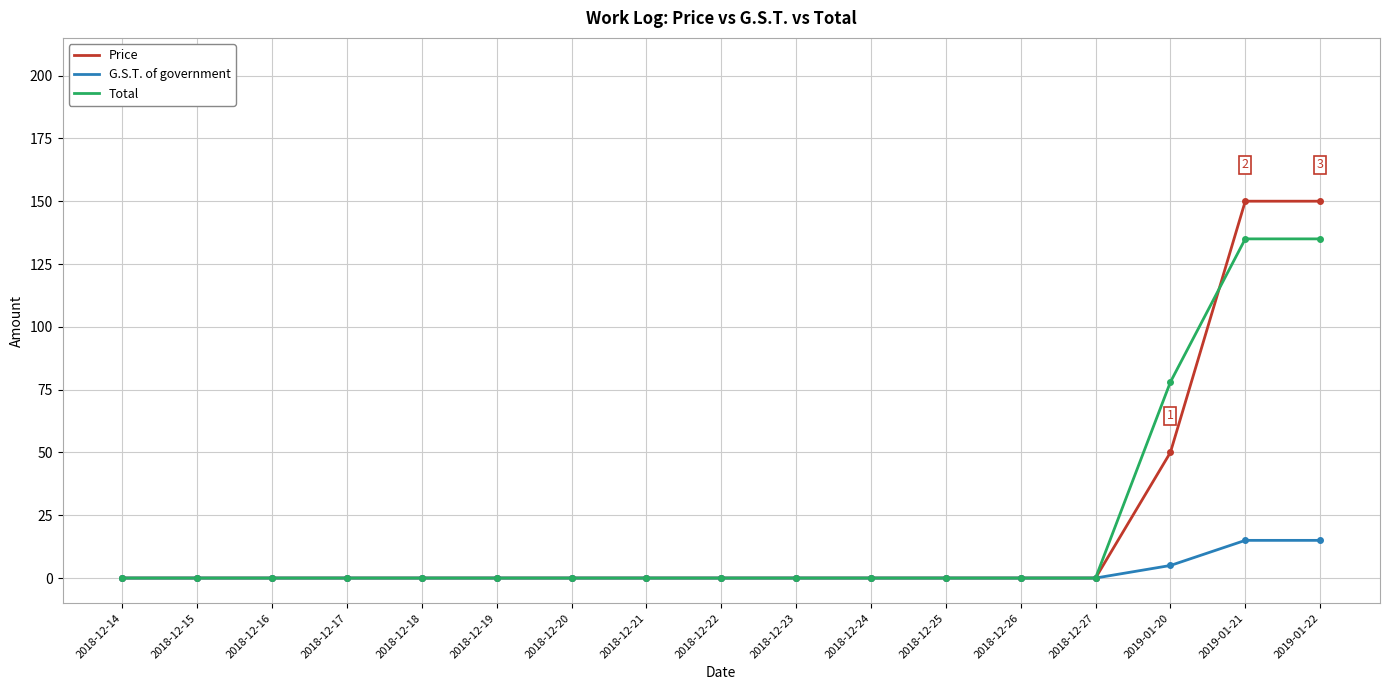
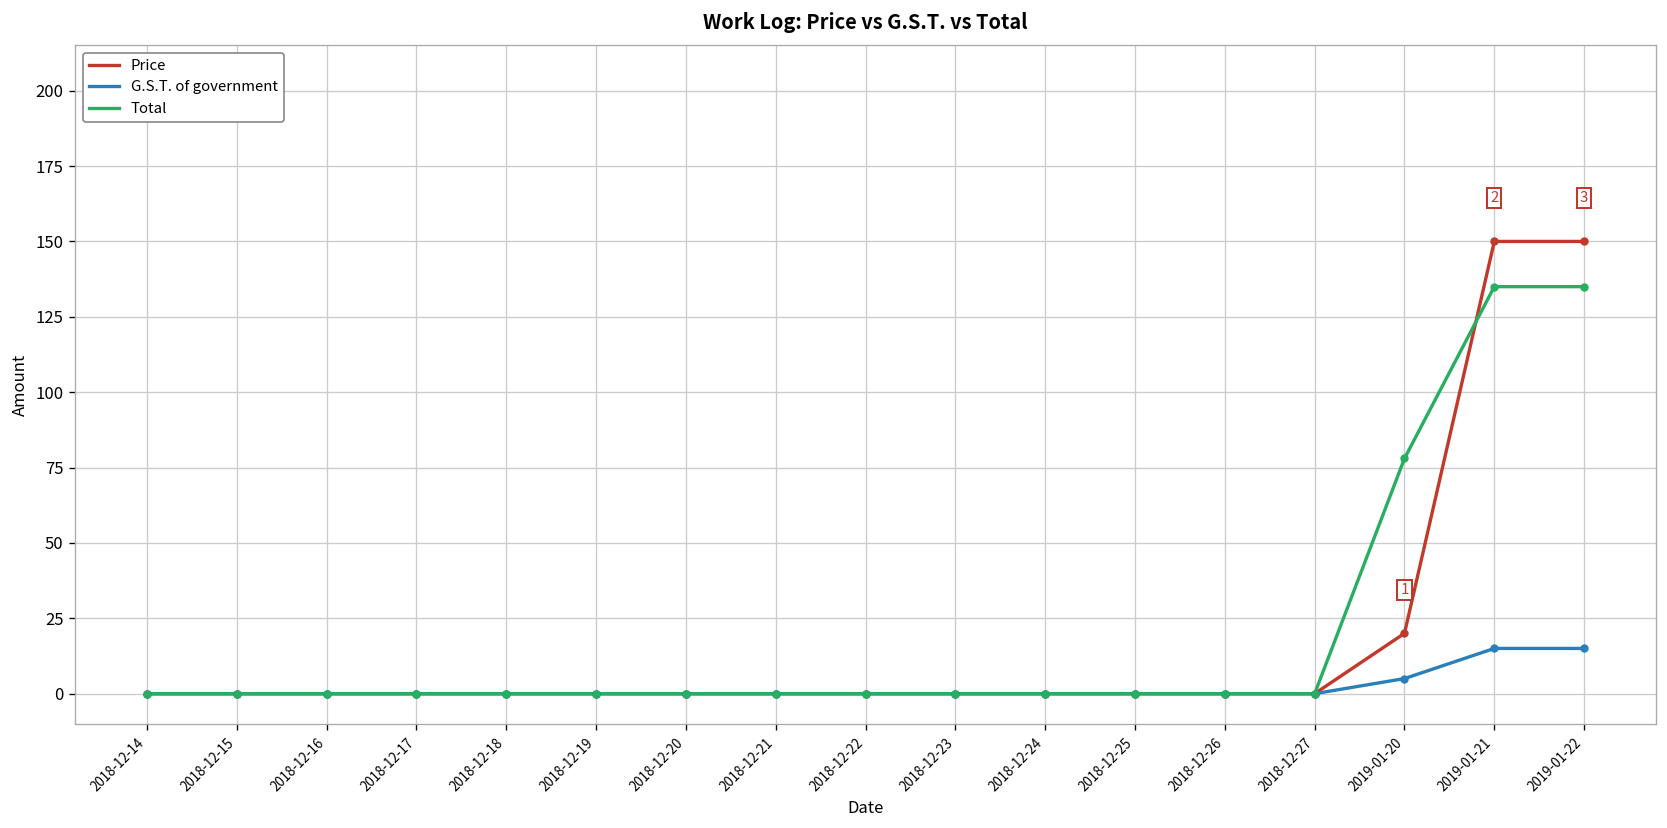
  {
    "Price": {
-     "2019-01-20": 50,
+     "2019-01-20": 20,
      "2019-01-21": 150,
      "2019-01-22": 150
    },
    "G.S.T. of government": {
      "2019-01-20": 5,
      "2019-01-21": 15,
      "2019-01-22": 15
    },
    "Total": {
      "2019-01-20": 78,
      "2019-01-21": 135,
      "2019-01-22": 135
    }
  }
